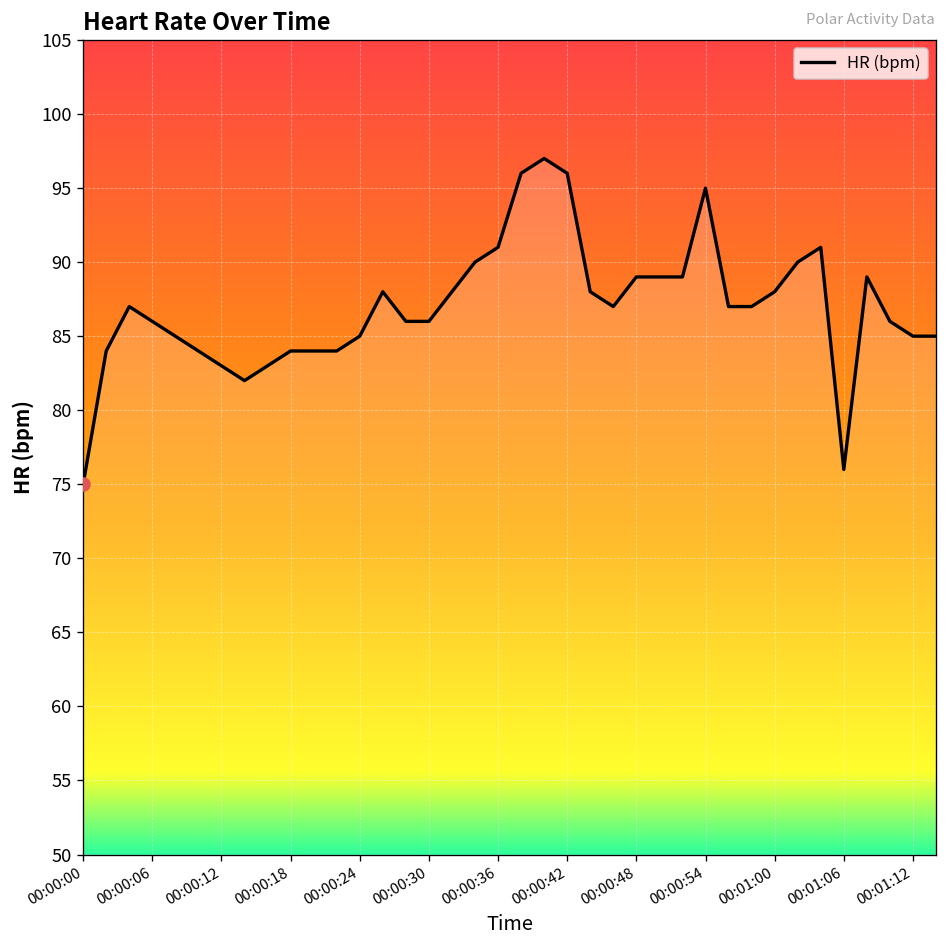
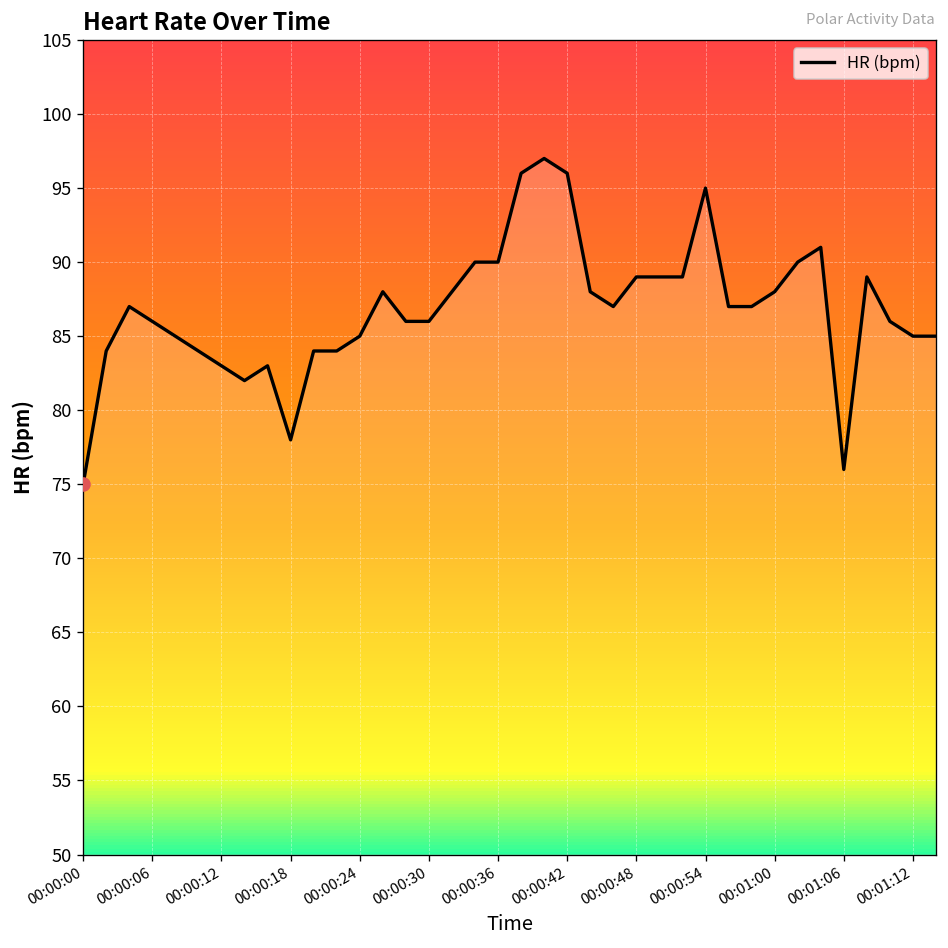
  {
    "HR (bpm)": {
      "00:00:06": 86,
      "00:00:12": 83,
-     "00:00:18": 84,
+     "00:00:18": 78,
      "00:00:24": 85,
      "00:00:30": 86,
-     "00:00:36": 91,
+     "00:00:36": 90,
      "00:00:42": 96,
      "00:00:48": 89,
      "00:00:54": 95,
      "00:01:00": 88,
      "00:01:06": 76,
      "00:01:12": 85
    }
  }
